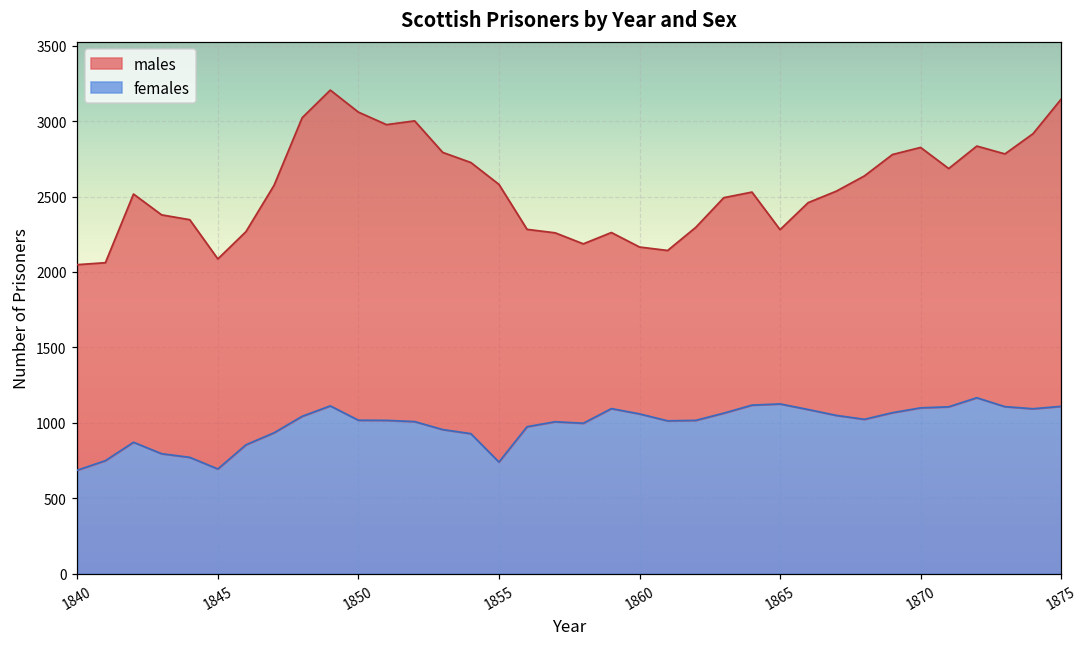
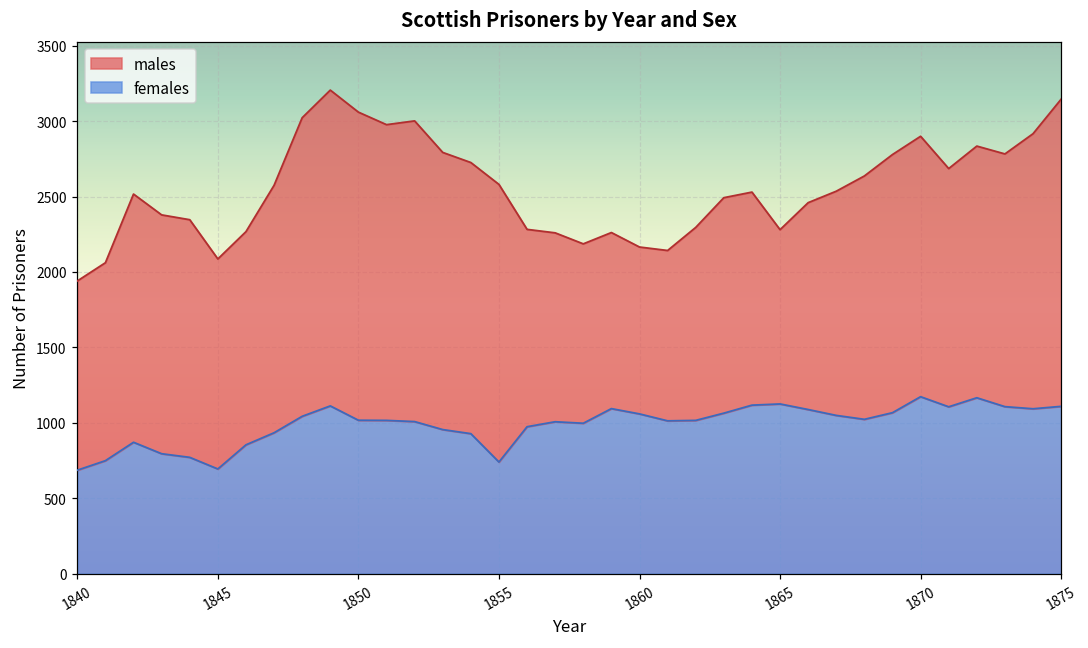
  {
    "females": {
      "1840": 690,
      "1845": 690,
      "1850": 1020,
      "1855": 740,
      "1860": 1060,
      "1865": 1130,
-     "1870": 1100,
+     "1870": 1170,
      "1875": 1110
    },
    "males": {
-     "1840": 1360,
+     "1840": 1250,
      "1845": 1390,
      "1850": 2040,
      "1855": 1840,
      "1860": 1110,
      "1865": 1160,
      "1870": 1730,
      "1875": 2040
    }
  }
